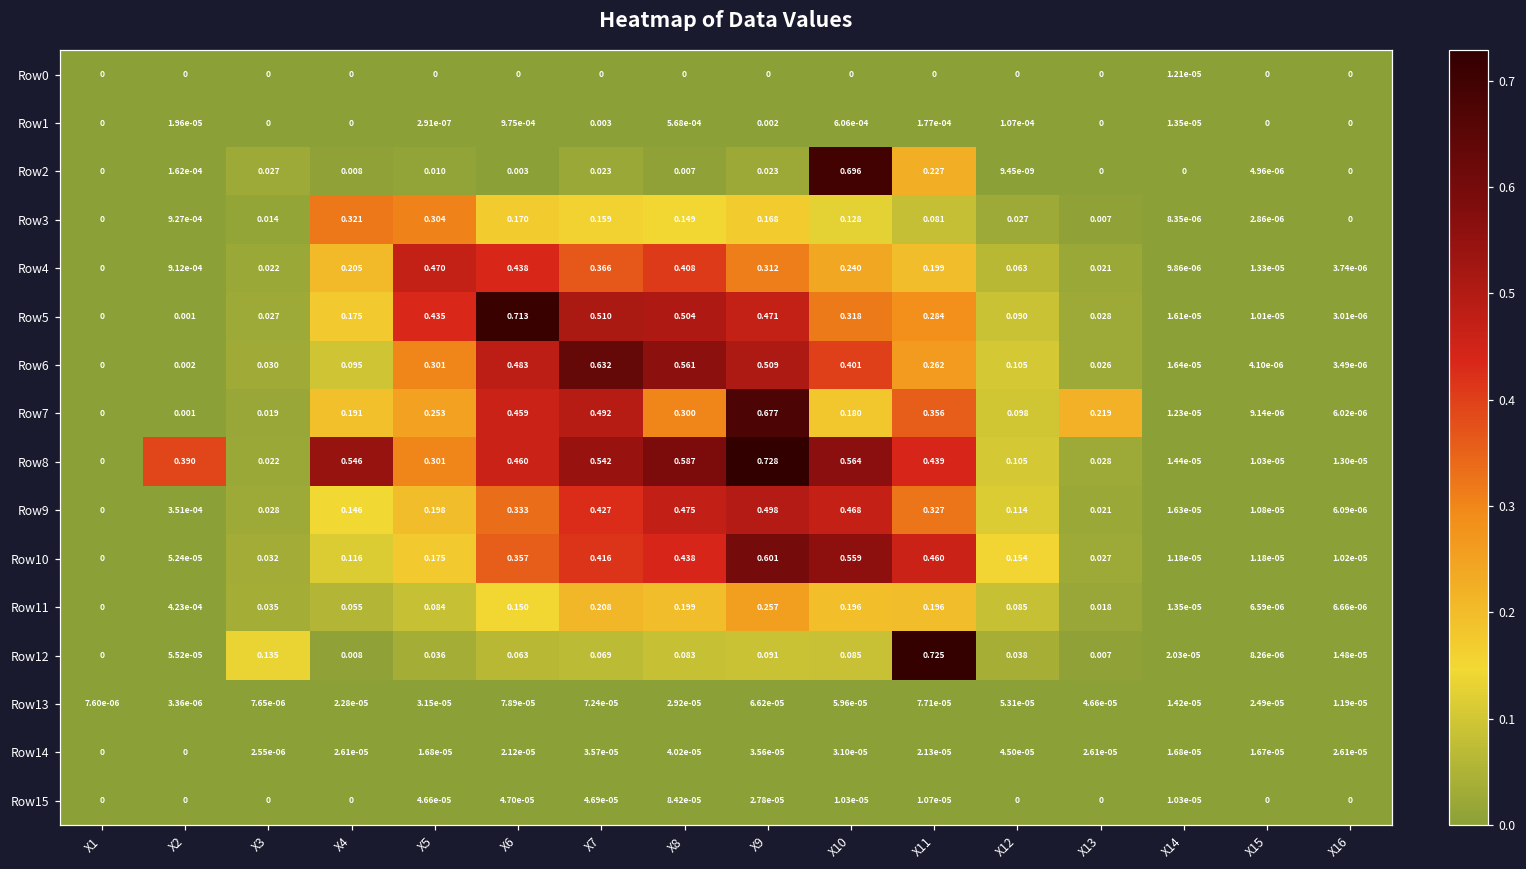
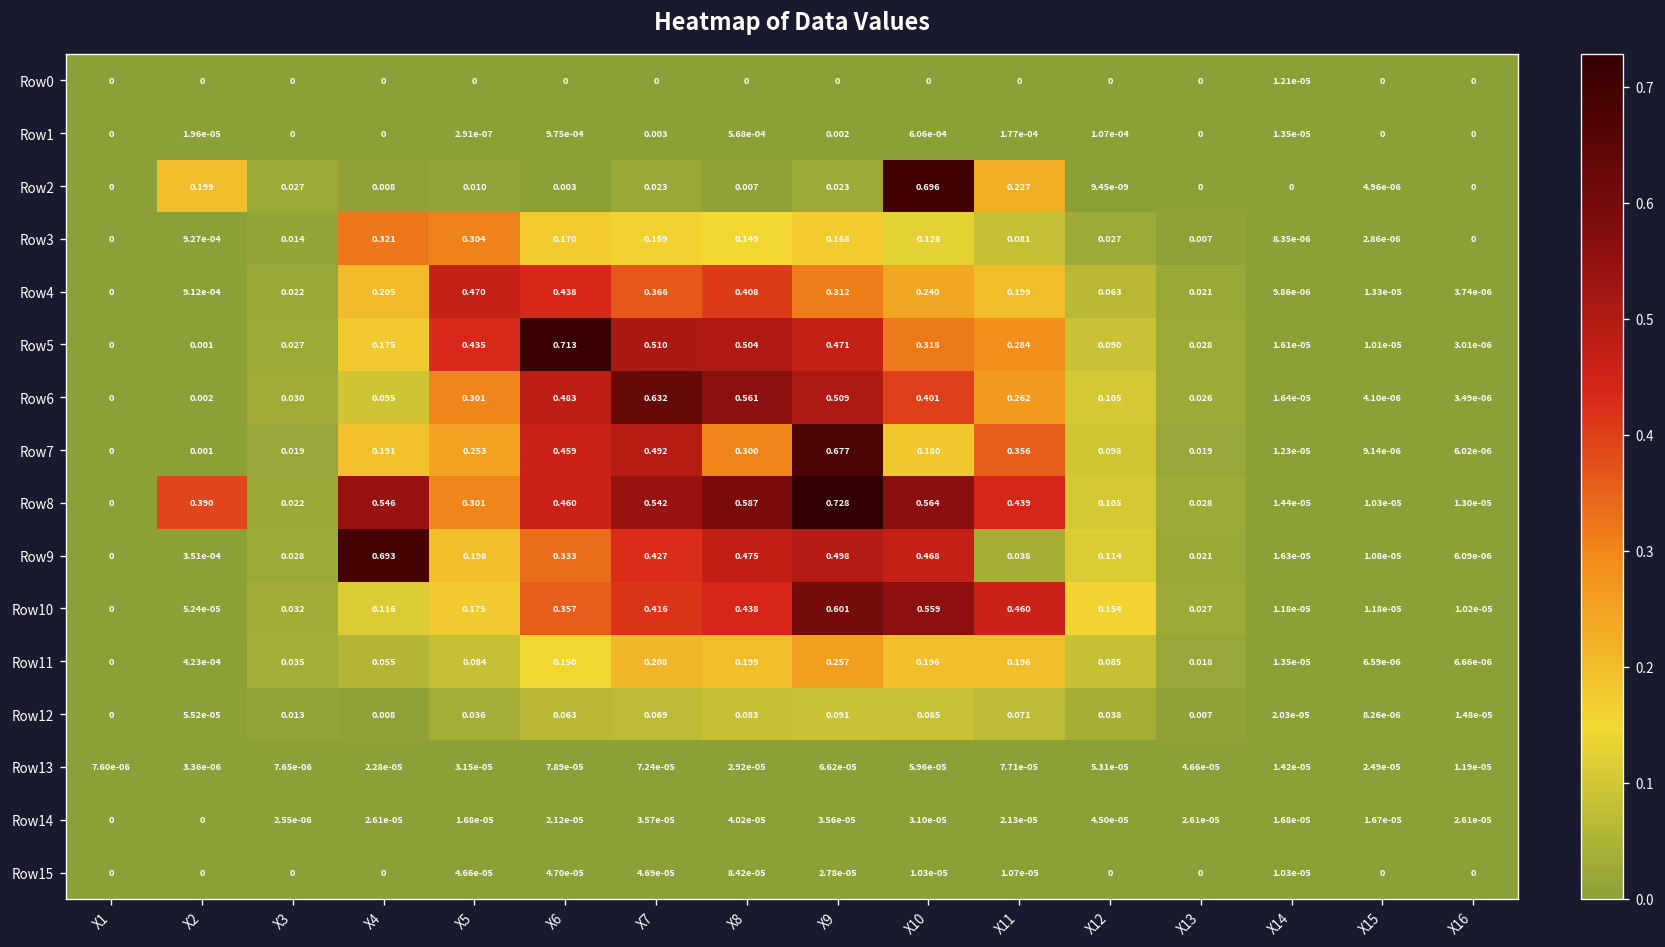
  {
    "Row2": {
      "X1": "0",
-     "X2": "1.62e-04",
+     "X2": "0.199",
      "X3": "0.027",
      "X4": "0.008",
      "X5": "0.010",
      "X6": "0.003",
      "X7": "0.023",
      "X8": "0.007",
      "X9": "0.023",
      "X10": "0.696",
      "X11": "0.227",
      "X12": "9.45e-09",
      "X13": "0",
      "X14": "0",
      "X15": "4.96e-06",
      "X16": "0"
    },
    "Row7": {
      "X1": "0",
      "X2": "0.001",
      "X3": "0.019",
      "X4": "0.191",
      "X5": "0.253",
      "X6": "0.459",
      "X7": "0.492",
      "X8": "0.300",
      "X9": "0.677",
      "X10": "0.180",
      "X11": "0.356",
      "X12": "0.098",
-     "X13": "0.219",
+     "X13": "0.019",
      "X14": "1.23e-05",
      "X15": "9.14e-06",
      "X16": "6.02e-06"
    },
    "Row9": {
      "X1": "0",
      "X2": "3.51e-04",
      "X3": "0.028",
-     "X4": "0.146",
+     "X4": "0.693",
      "X5": "0.198",
      "X6": "0.333",
      "X7": "0.427",
      "X8": "0.475",
      "X9": "0.498",
      "X10": "0.468",
-     "X11": "0.327",
+     "X11": "0.038",
      "X12": "0.114",
      "X13": "0.021",
      "X14": "1.63e-05",
      "X15": "1.08e-05",
      "X16": "6.09e-06"
    },
    "Row12": {
      "X1": "0",
      "X2": "5.52e-05",
-     "X3": "0.135",
+     "X3": "0.013",
      "X4": "0.008",
      "X5": "0.036",
      "X6": "0.063",
      "X7": "0.069",
      "X8": "0.083",
      "X9": "0.091",
      "X10": "0.085",
-     "X11": "0.725",
+     "X11": "0.071",
      "X12": "0.038",
      "X13": "0.007",
      "X14": "2.03e-05",
      "X15": "8.26e-06",
      "X16": "1.48e-05"
    }
  }
